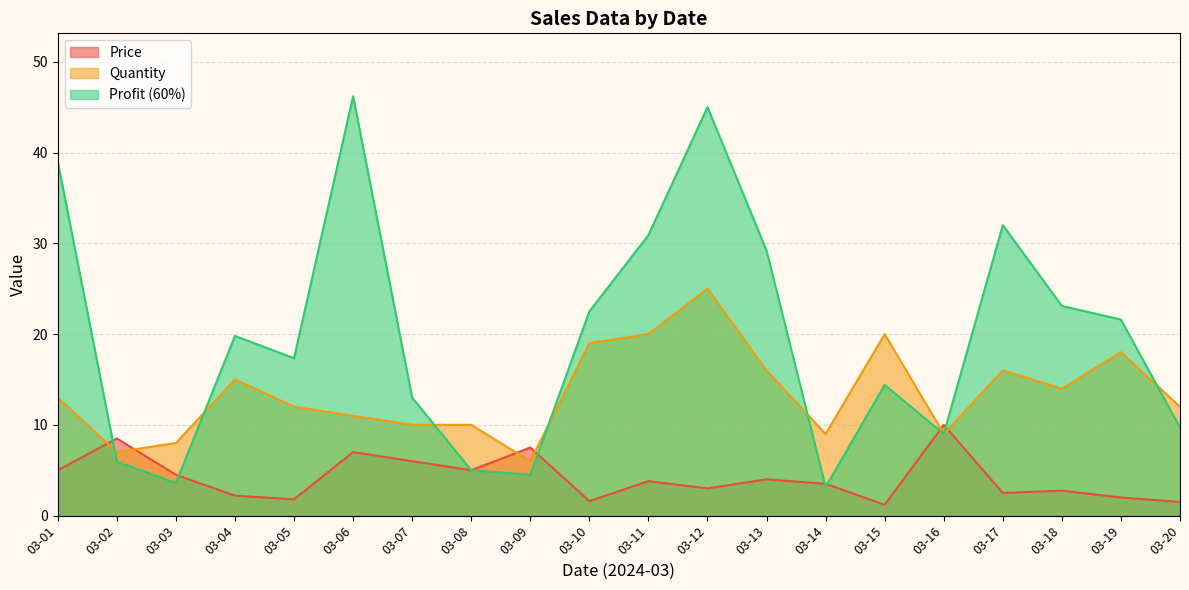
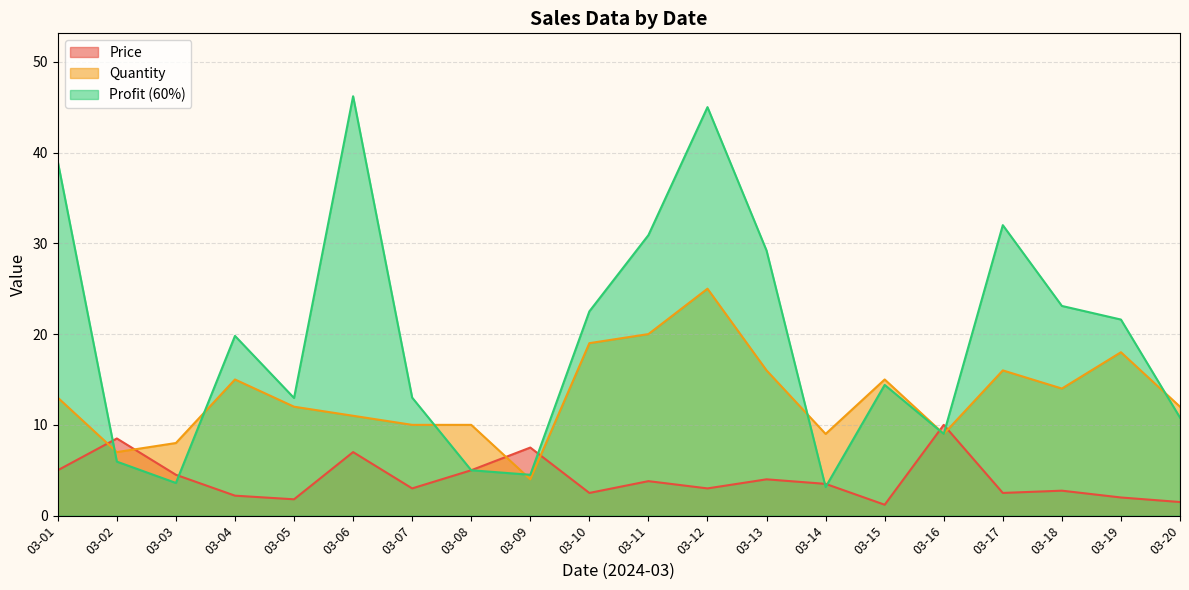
  {
    "Price": {
      "03-01": 5,
      "03-02": 9,
      "03-03": 5,
      "03-04": 2,
      "03-05": 2,
      "03-06": 7,
-     "03-07": 6,
+     "03-07": 3,
      "03-09": 8,
-     "03-10": 2,
+     "03-10": 3,
      "03-11": 4,
      "03-12": 3,
      "03-13": 4,
      "03-14": 4,
      "03-15": 1,
      "03-16": 10,
      "03-17": 3,
      "03-18": 3,
      "03-19": 2,
      "03-20": 2
    },
    "Quantity": {
      "03-01": 13,
      "03-02": 7,
      "03-03": 8,
      "03-04": 15,
      "03-05": 12,
      "03-06": 11,
      "03-07": 10,
      "03-08": 10,
-     "03-09": 6,
+     "03-09": 4,
      "03-10": 19,
      "03-11": 20,
      "03-12": 25,
      "03-13": 16,
      "03-14": 9,
-     "03-15": 20,
+     "03-15": 15,
      "03-17": 16,
      "03-18": 14,
      "03-19": 18,
      "03-20": 12
    },
    "Profit (60%)": {
      "03-01": 39,
      "03-02": 6,
      "03-03": 4,
      "03-04": 20,
-     "03-05": 17,
+     "03-05": 13,
      "03-06": 46,
      "03-07": 13,
      "03-09": 5,
      "03-10": 23,
      "03-11": 31,
      "03-12": 45,
      "03-13": 29,
      "03-14": 3,
      "03-15": 14,
      "03-17": 32,
      "03-18": 23,
      "03-19": 22,
-     "03-20": 10
+     "03-20": 11
    }
  }
